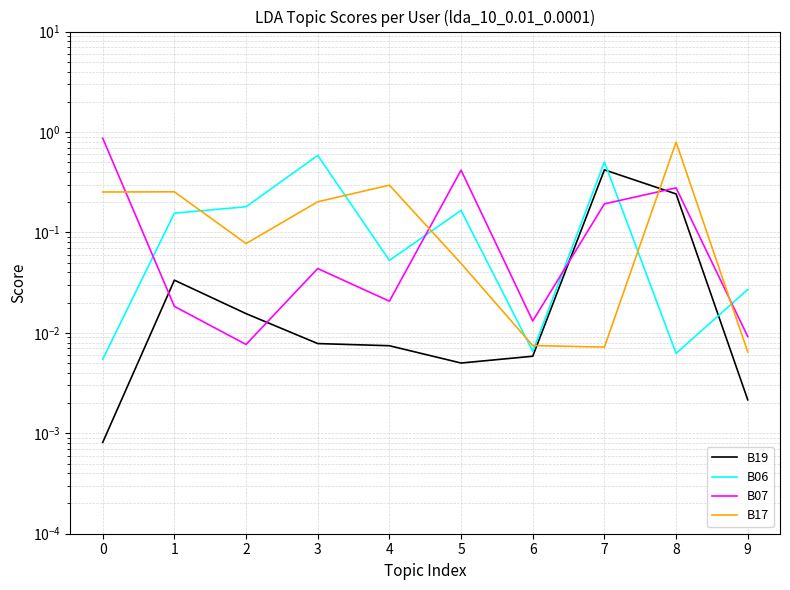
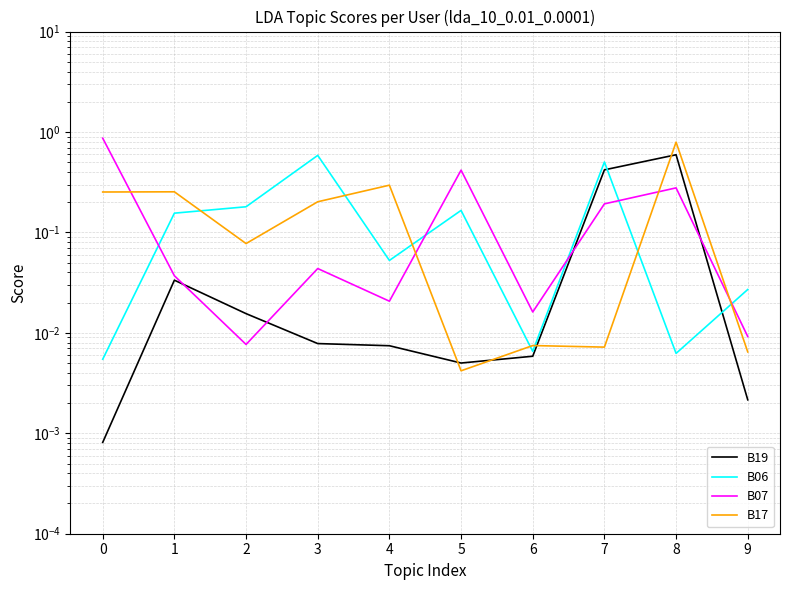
  {
    "B19": {
      "0": 0.0008,
      "1": 0.033,
      "2": 0.016,
      "3": 0.008,
      "4": 0.007,
      "5": 0.005,
      "6": 0.006,
      "7": 0.42,
-     "8": 0.24,
+     "8": 0.6,
      "9": 0.0022
    },
    "B06": {
      "0": 0.005,
      "1": 0.16,
      "2": 0.18,
      "3": 0.6,
      "4": 0.05,
      "5": 0.17,
      "6": 0.007,
      "7": 0.5,
      "8": 0.006,
      "9": 0.027
    },
    "B07": {
      "0": 0.9,
-     "1": 0.018,
+     "1": 0.037,
      "2": 0.008,
      "3": 0.04,
      "4": 0.021,
      "5": 0.42,
-     "6": 0.013,
+     "6": 0.016,
      "7": 0.19,
      "8": 0.28,
      "9": 0.009
    },
    "B17": {
      "0": 0.25,
      "1": 0.25,
      "2": 0.08,
      "3": 0.20,
      "4": 0.30,
-     "5": 0.05,
+     "5": 0.0042,
      "6": 0.007,
      "7": 0.007,
      "8": 0.8,
      "9": 0.006
    }
  }
